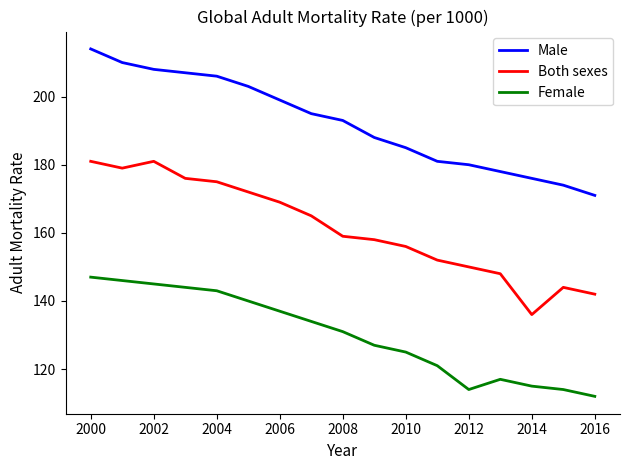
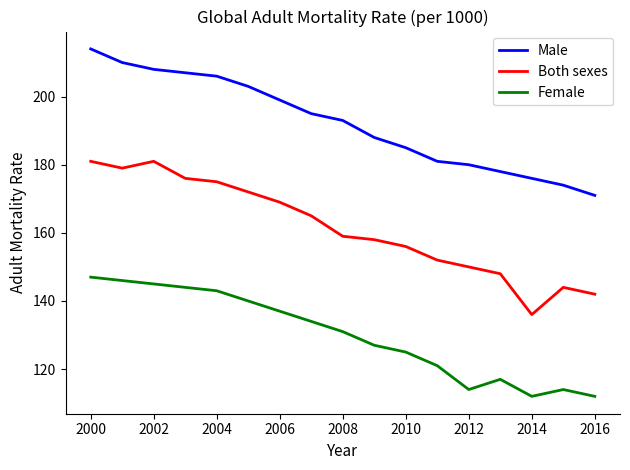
  {
    "Male": {
      "2000": 214,
      "2002": 208,
      "2004": 206,
      "2006": 199,
      "2008": 193,
      "2010": 185,
      "2012": 180,
      "2014": 176,
      "2016": 171
    },
    "Both sexes": {
      "2000": 181,
      "2002": 181,
      "2004": 175,
      "2006": 169,
      "2008": 159,
      "2010": 156,
      "2012": 150,
      "2014": 136,
      "2016": 142
    },
    "Female": {
      "2000": 147,
      "2002": 145,
      "2004": 143,
      "2006": 137,
      "2008": 131,
      "2010": 125,
      "2012": 114,
-     "2014": 115,
+     "2014": 112,
      "2016": 112
    }
  }
